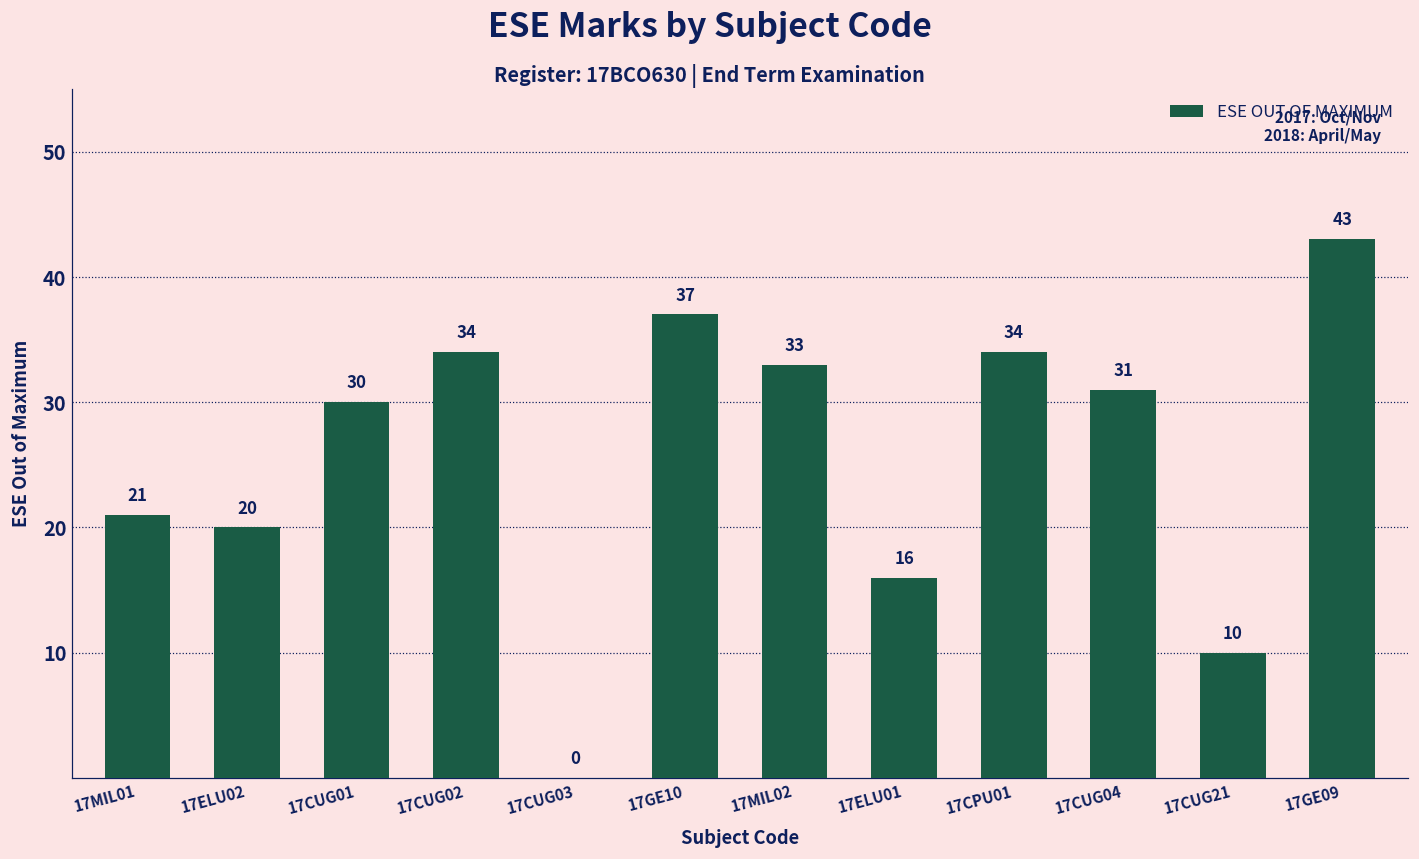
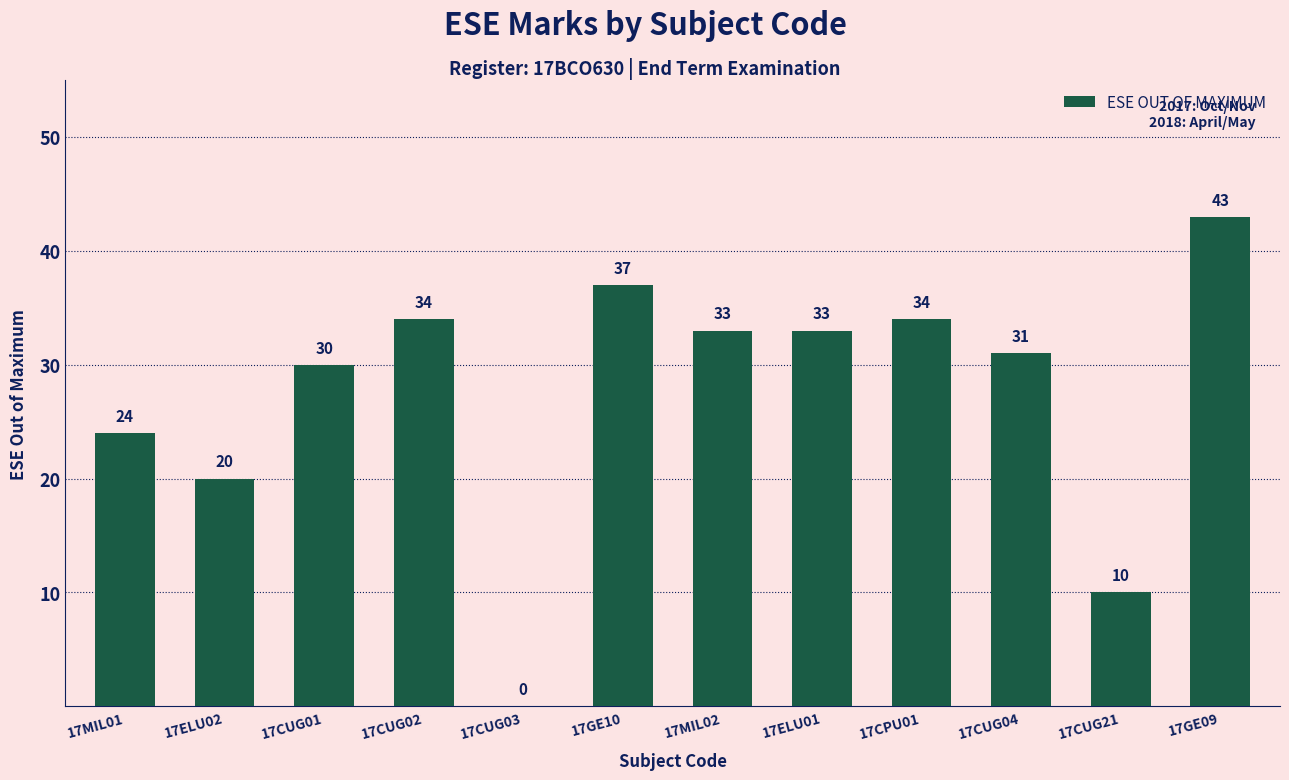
  {
-   "17MIL01": 21,
+   "17MIL01": 24,
    "17ELU02": 20,
    "17CUG01": 30,
    "17CUG02": 34,
    "17CUG03": 0,
    "17GE10": 37,
    "17MIL02": 33,
-   "17ELU01": 16,
+   "17ELU01": 33,
    "17CPU01": 34,
    "17CUG04": 31,
    "17CUG21": 10,
    "17GE09": 43
  }
